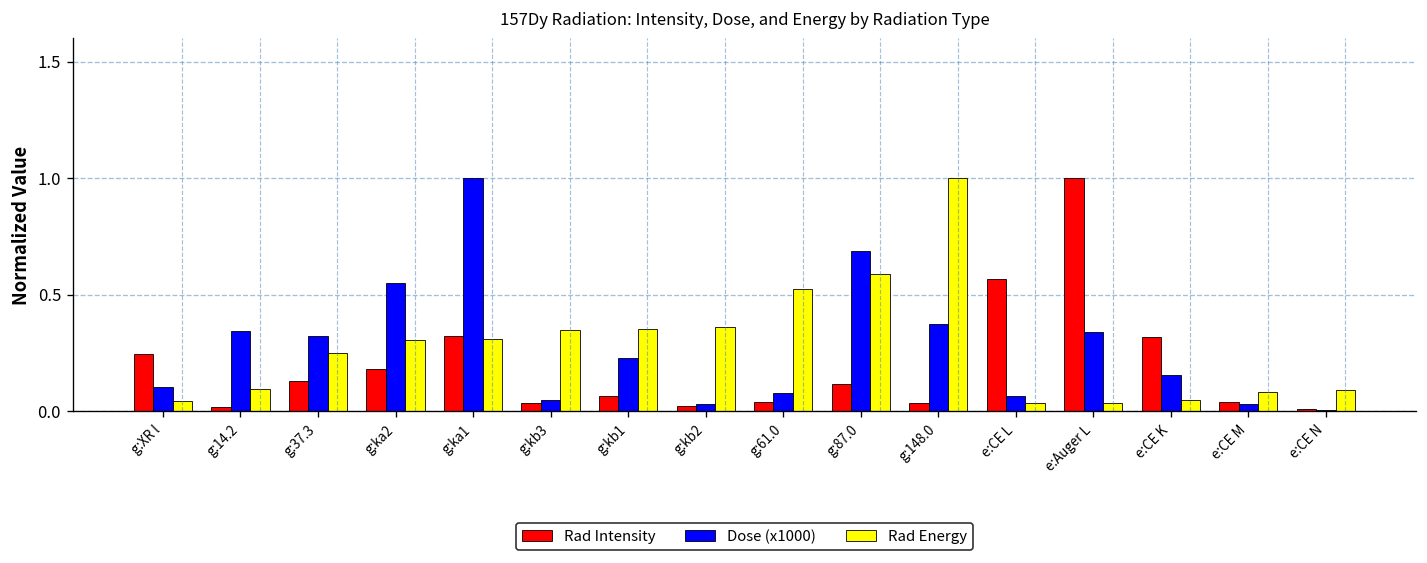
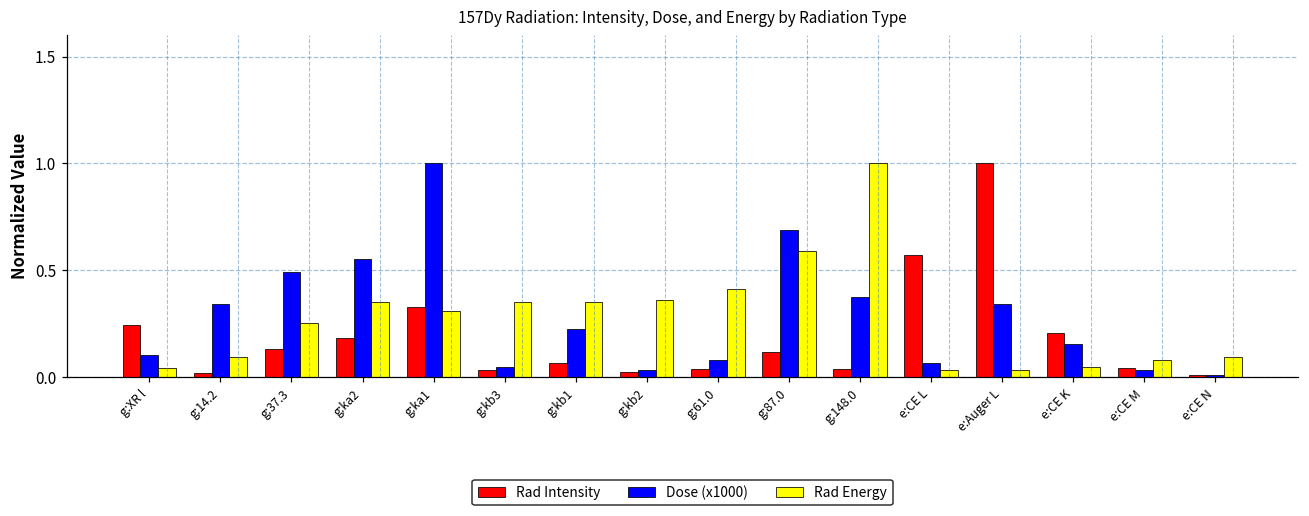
  {
    "Rad Intensity": {
      "g:XR l": 0.25,
      "g:14.2": 0.02,
      "g:37.3": 0.13,
      "g:ka2": 0.18,
      "g:ka1": 0.33,
      "g:kb3": 0.03,
      "g:kb1": 0.07,
      "g:kb2": 0.02,
      "g:61.0": 0.04,
      "g:87.0": 0.12,
      "g:148.0": 0.04,
      "e:CE L": 0.57,
      "e:Auger L": 1.00,
-     "e:CE K": 0.32,
+     "e:CE K": 0.20,
      "e:CE M": 0.04
    },
    "Dose (x1000)": {
      "g:XR l": 0.11,
      "g:14.2": 0.34,
-     "g:37.3": 0.33,
+     "g:37.3": 0.49,
      "g:ka2": 0.55,
      "g:ka1": 1.00,
      "g:kb3": 0.05,
      "g:kb1": 0.23,
      "g:kb2": 0.03,
      "g:61.0": 0.08,
      "g:87.0": 0.69,
      "g:148.0": 0.38,
      "e:CE L": 0.06,
      "e:Auger L": 0.34,
      "e:CE K": 0.16,
      "e:CE M": 0.03
    },
    "Rad Energy": {
      "g:XR l": 0.04,
      "g:14.2": 0.10,
      "g:37.3": 0.25,
-     "g:ka2": 0.31,
+     "g:ka2": 0.35,
      "g:ka1": 0.31,
      "g:kb3": 0.35,
      "g:kb1": 0.35,
      "g:kb2": 0.36,
-     "g:61.0": 0.53,
+     "g:61.0": 0.41,
      "g:87.0": 0.59,
      "g:148.0": 1.00,
      "e:CE L": 0.03,
      "e:Auger L": 0.03,
      "e:CE K": 0.05,
      "e:CE M": 0.08,
      "e:CE N": 0.09
    }
  }
